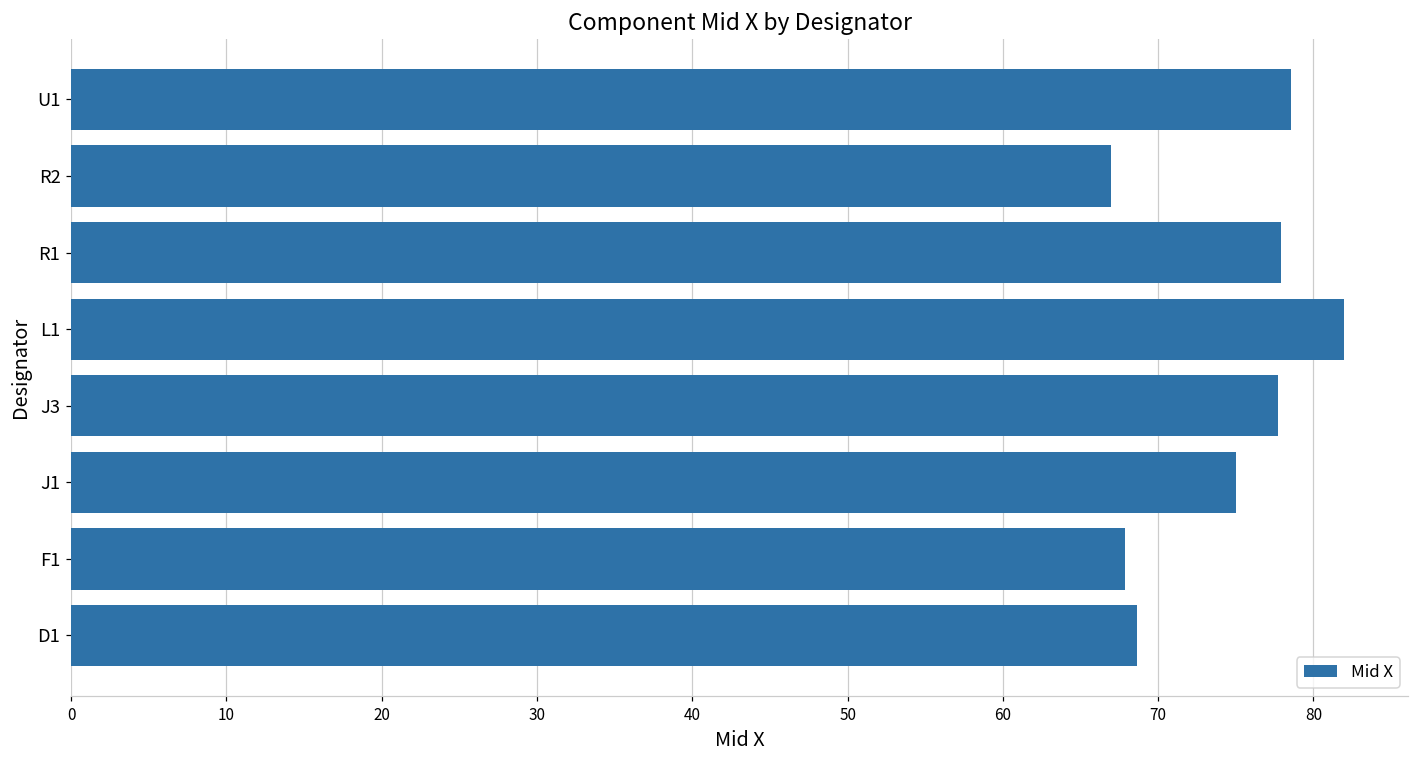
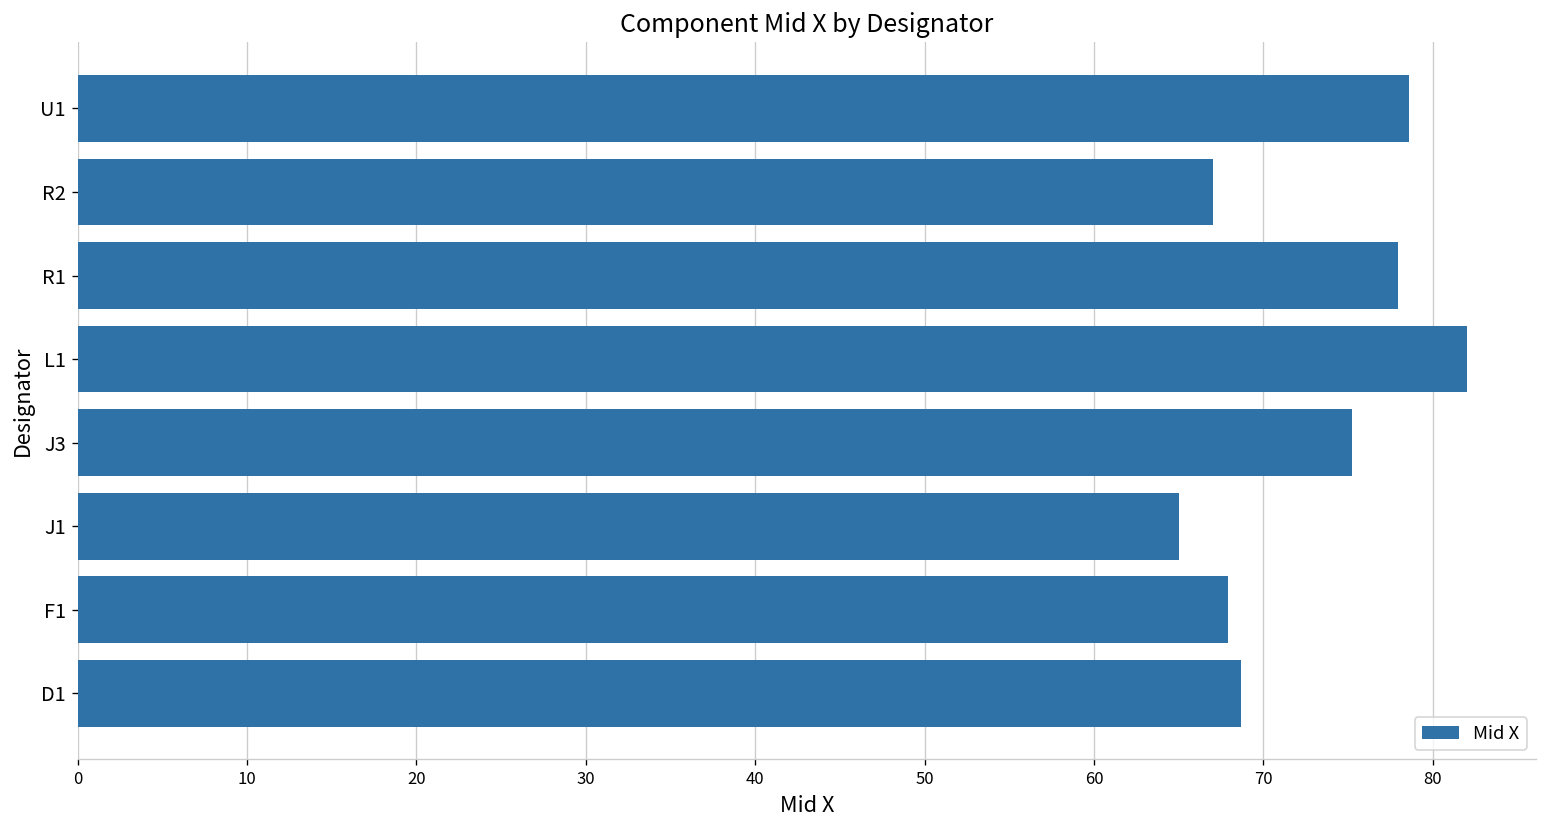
  {
    "U1": 78.6,
    "R2": 67.0,
    "R1": 77.9,
    "L1": 82.0,
-   "J3": 77.7,
-   "J1": 75.0,
+   "J3": 75.2,
+   "J1": 65.0,
    "F1": 67.9,
    "D1": 68.7
  }
